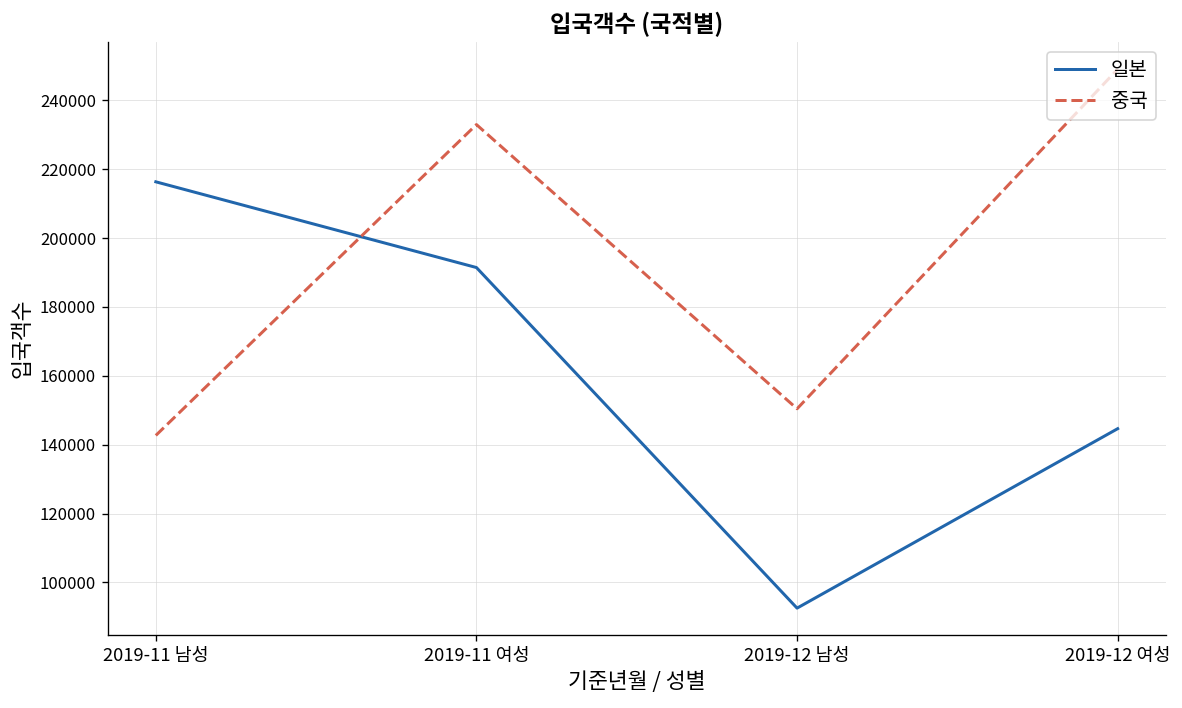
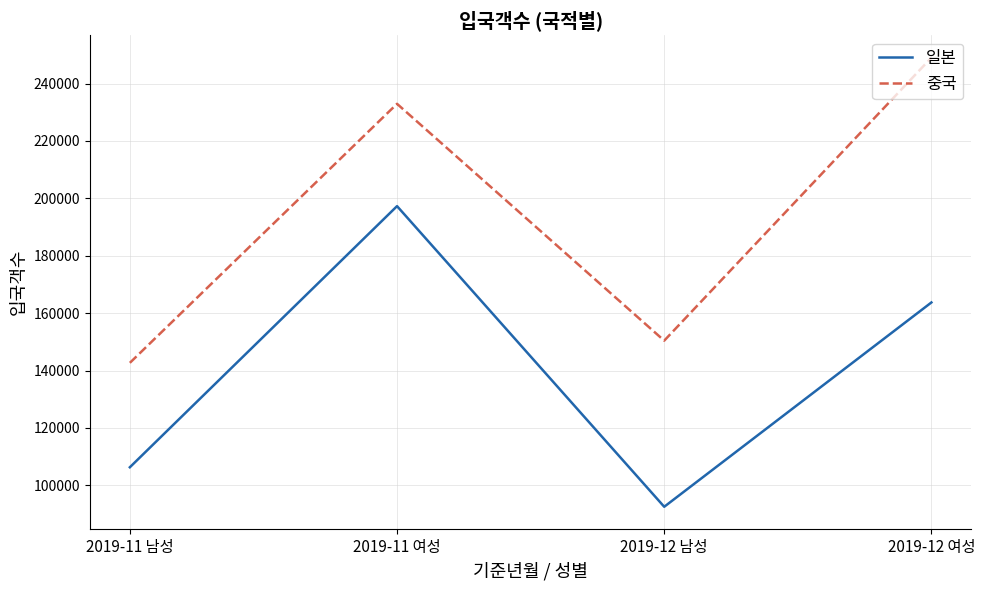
  {
    "일본": {
-     "2019-11 남성": 216000,
-     "2019-11 여성": 191000,
+     "2019-11 남성": 106000,
+     "2019-11 여성": 197000,
      "2019-12 남성": 93000,
-     "2019-12 여성": 145000
+     "2019-12 여성": 164000
    },
    "중국": {
      "2019-11 남성": 143000,
      "2019-11 여성": 233000,
      "2019-12 남성": 150000
    }
  }
